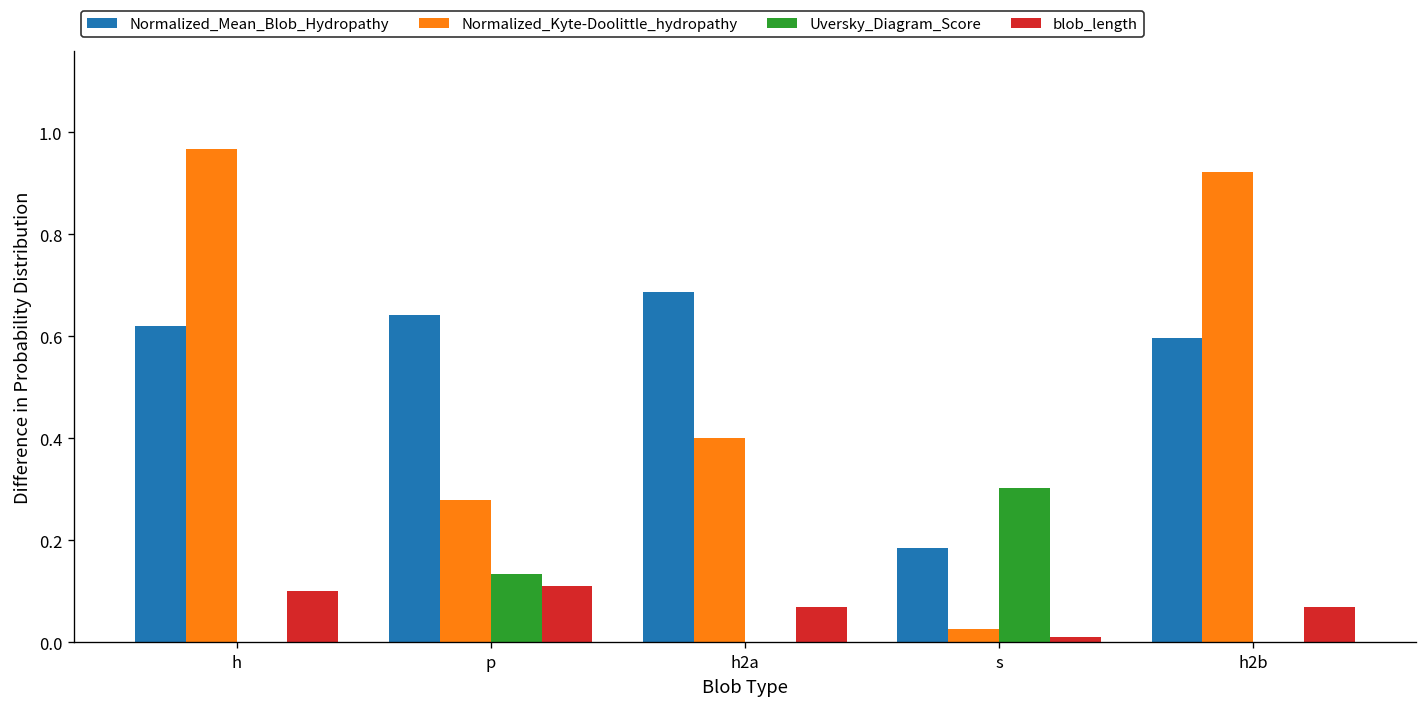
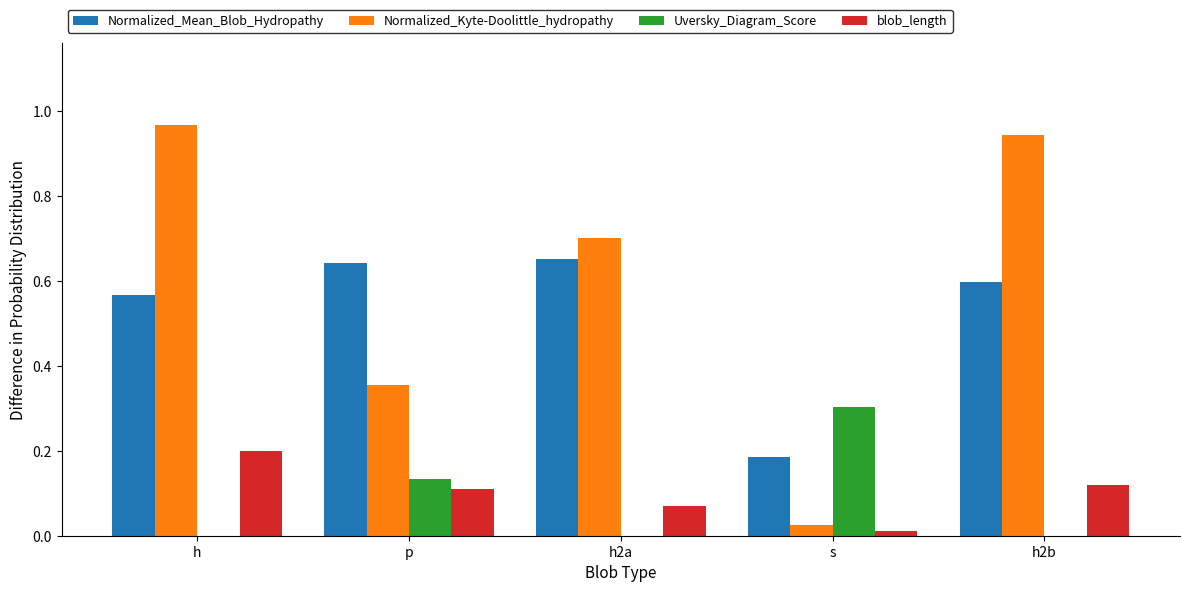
  {
    "Normalized_Mean_Blob_Hydropathy": {
-     "h": 0.62,
+     "h": 0.57,
      "p": 0.64,
-     "h2a": 0.69,
+     "h2a": 0.65,
      "s": 0.18,
      "h2b": 0.60
    },
    "Normalized_Kyte-Doolittle_hydropathy": {
      "h": 0.97,
-     "p": 0.28,
-     "h2a": 0.4,
+     "p": 0.36,
+     "h2a": 0.7,
      "s": 0.03,
-     "h2b": 0.92
+     "h2b": 0.94
    },
    "Uversky_Diagram_Score": {
      "p": 0.13,
      "s": 0.30
    },
    "blob_length": {
-     "h": 0.1,
+     "h": 0.2,
      "p": 0.11,
      "h2a": 0.07,
      "s": 0.01,
-     "h2b": 0.07
+     "h2b": 0.12
    }
  }
